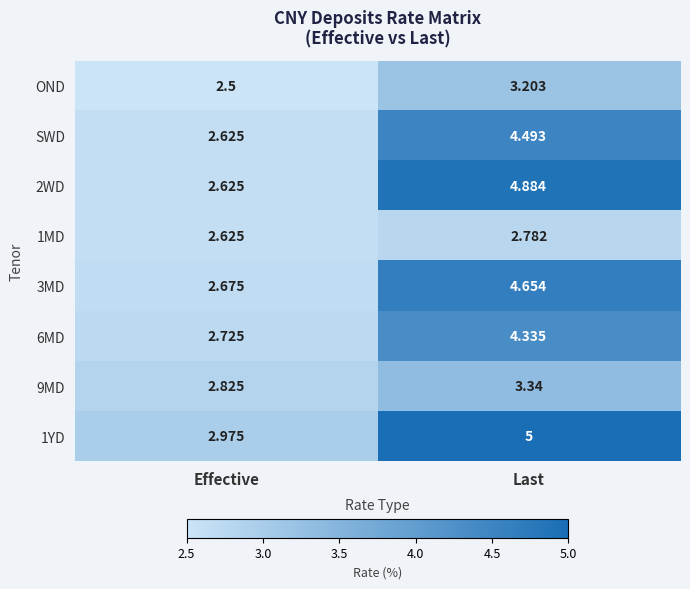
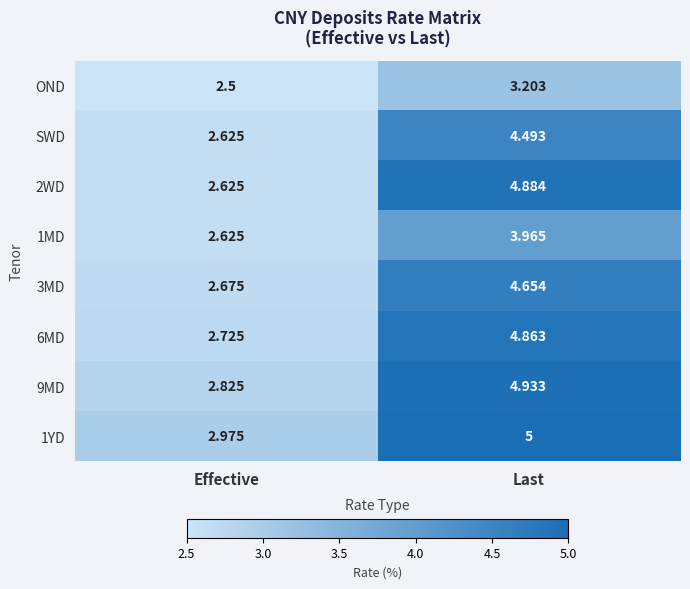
  {
    "OND": {
      "Effective": 2.5,
      "Last": 3.203
    },
    "SWD": {
      "Effective": 2.625,
      "Last": 4.493
    },
    "2WD": {
      "Effective": 2.625,
      "Last": 4.884
    },
    "1MD": {
      "Effective": 2.625,
-     "Last": 2.782
+     "Last": 3.965
    },
    "3MD": {
      "Effective": 2.675,
      "Last": 4.654
    },
    "6MD": {
      "Effective": 2.725,
-     "Last": 4.335
+     "Last": 4.863
    },
    "9MD": {
      "Effective": 2.825,
-     "Last": 3.34
+     "Last": 4.933
    },
    "1YD": {
      "Effective": 2.975,
      "Last": 5
    }
  }
